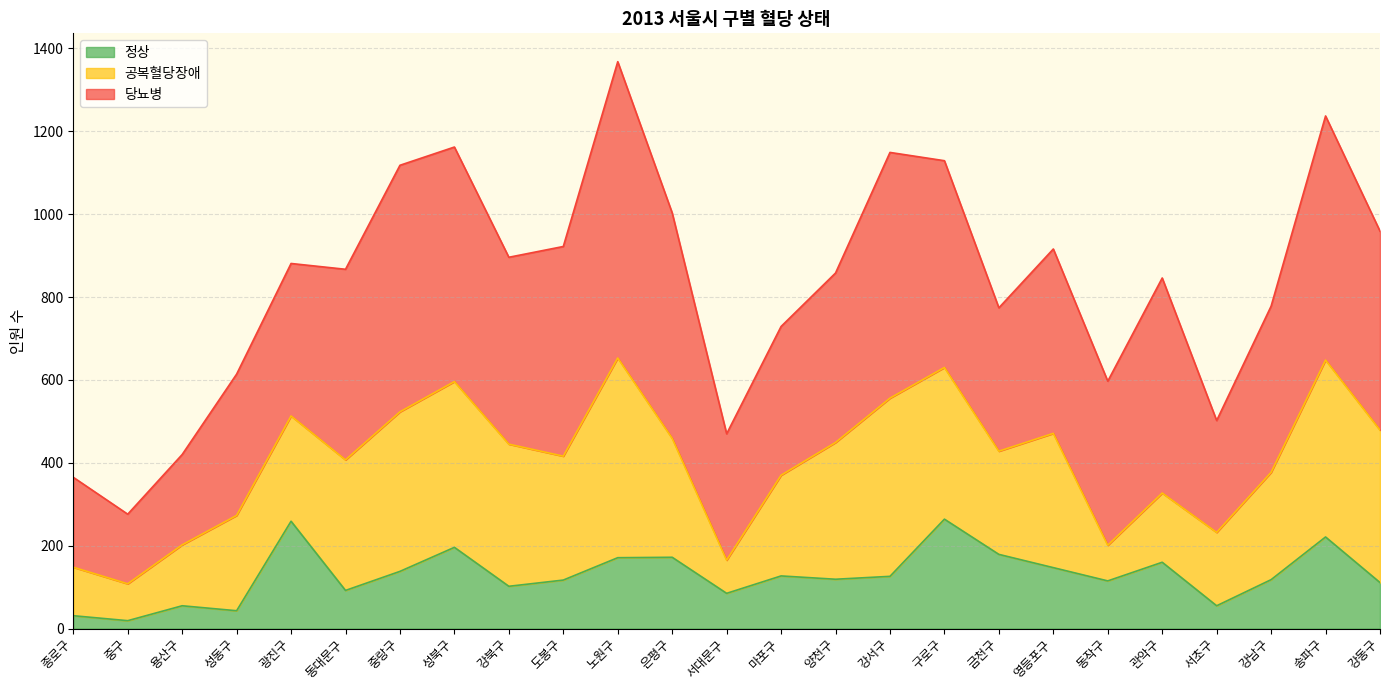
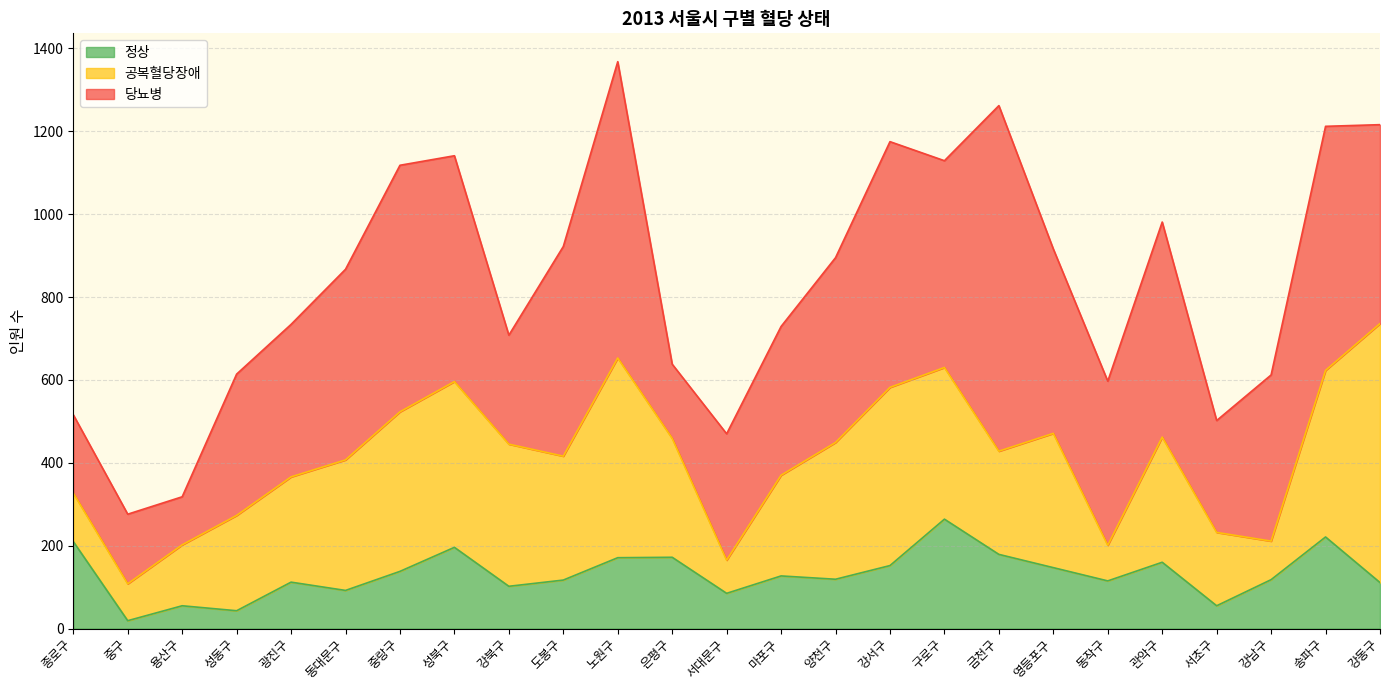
  {
    "정상": {
-     "종로구": 30,
+     "종로구": 210,
      "중구": 20,
      "용산구": 60,
      "성동구": 40,
-     "광진구": 260,
+     "광진구": 110,
      "동대문구": 90,
      "중랑구": 140,
      "성북구": 200,
      "강북구": 100,
      "도봉구": 120,
      "노원구": 170,
      "은평구": 170,
      "서대문구": 90,
      "마포구": 130,
      "양천구": 120,
-     "강서구": 130,
+     "강서구": 150,
      "구로구": 260,
      "금천구": 180,
      "영등포구": 150,
      "동작구": 120,
      "관악구": 160,
      "서초구": 60,
      "강남구": 120,
      "송파구": 220,
      "강동구": 110
    },
    "공복혈당장애": {
      "종로구": 120,
      "중구": 90,
      "용산구": 150,
      "성동구": 230,
      "광진구": 250,
      "동대문구": 320,
      "중랑구": 390,
      "성북구": 400,
      "강북구": 340,
      "도봉구": 300,
      "노원구": 480,
      "은평구": 290,
      "서대문구": 80,
      "마포구": 240,
      "양천구": 330,
      "강서구": 430,
      "구로구": 370,
      "금천구": 250,
      "영등포구": 320,
      "동작구": 90,
-     "관악구": 170,
+     "관악구": 300,
      "서초구": 180,
-     "강남구": 260,
-     "송파구": 430,
-     "강동구": 370
+     "강남구": 90,
+     "송파구": 400,
+     "강동구": 630
    },
    "당뇨병": {
-     "종로구": 220,
+     "종로구": 190,
      "중구": 170,
-     "용산구": 220,
+     "용산구": 120,
      "성동구": 340,
      "광진구": 370,
      "동대문구": 460,
      "중랑구": 600,
-     "성북구": 570,
-     "강북구": 450,
+     "성북구": 550,
+     "강북구": 260,
      "도봉구": 510,
      "노원구": 720,
-     "은평구": 540,
+     "은평구": 180,
      "서대문구": 310,
      "마포구": 360,
-     "양천구": 410,
+     "양천구": 450,
      "강서구": 590,
      "구로구": 500,
-     "금천구": 350,
+     "금천구": 830,
      "영등포구": 450,
      "동작구": 400,
      "관악구": 520,
      "서초구": 270,
      "강남구": 400,
      "송파구": 590,
      "강동구": 480
    }
  }
